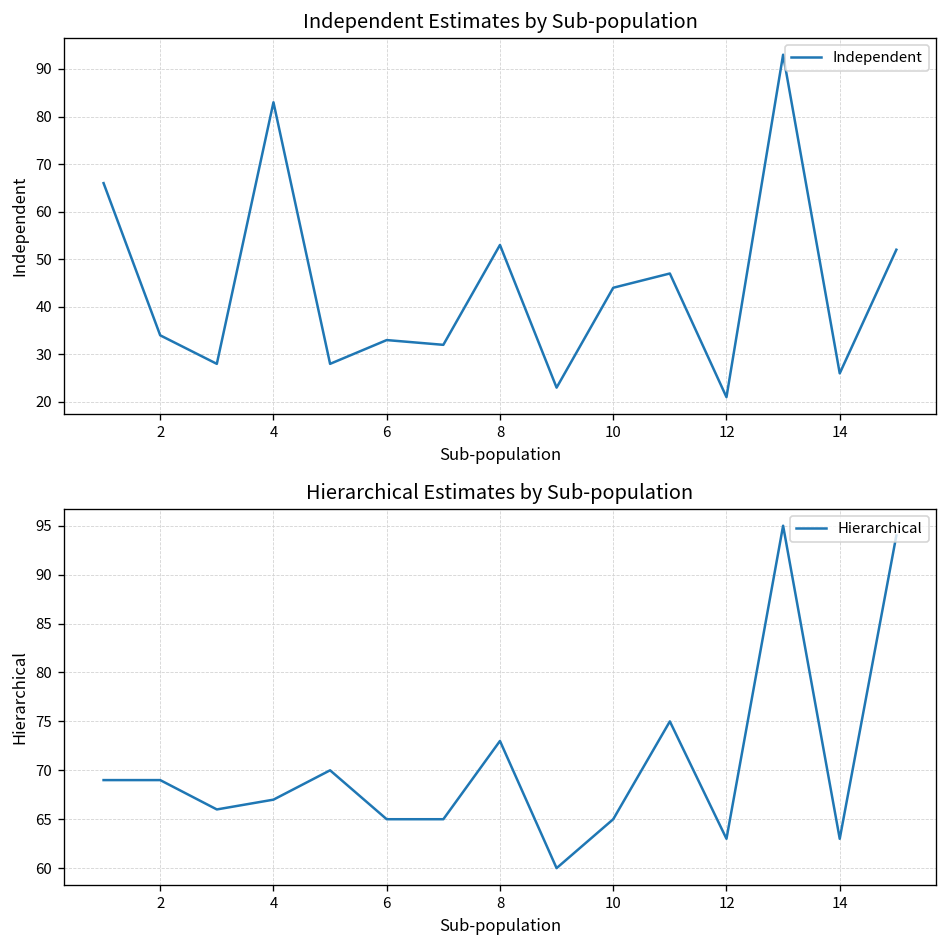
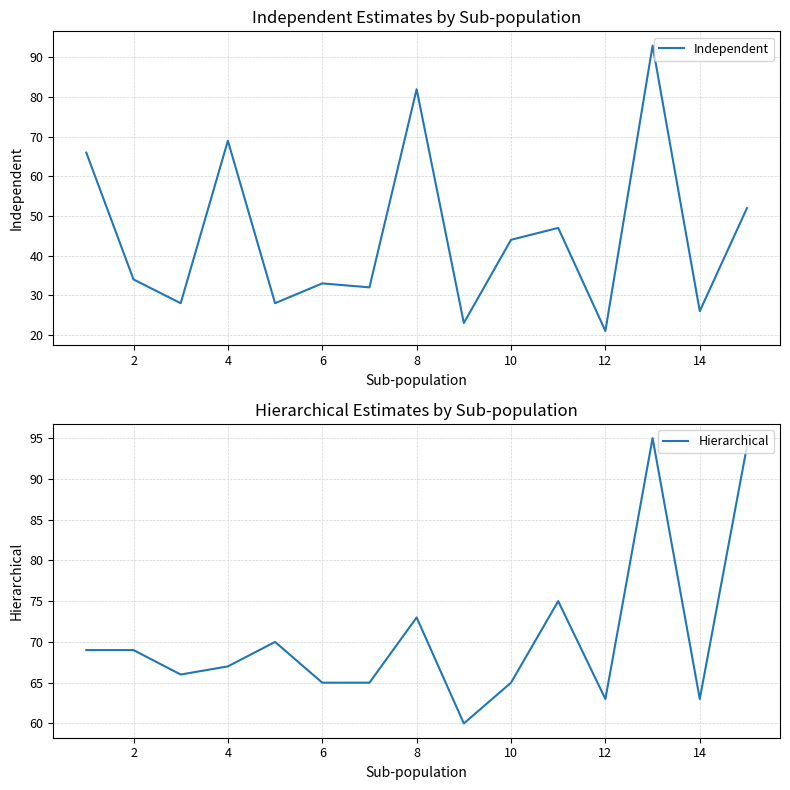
  {
    "Independent Estimates by Sub-population": {
      "2": 34,
-     "4": 83,
+     "4": 69,
      "6": 33,
-     "8": 53,
+     "8": 82,
      "10": 44,
      "12": 21,
      "14": 26
    },
    "Hierarchical Estimates by Sub-population": {
      "2": 69,
      "4": 67,
      "6": 65,
      "8": 73,
      "10": 65,
      "12": 63,
      "14": 63
    }
  }
